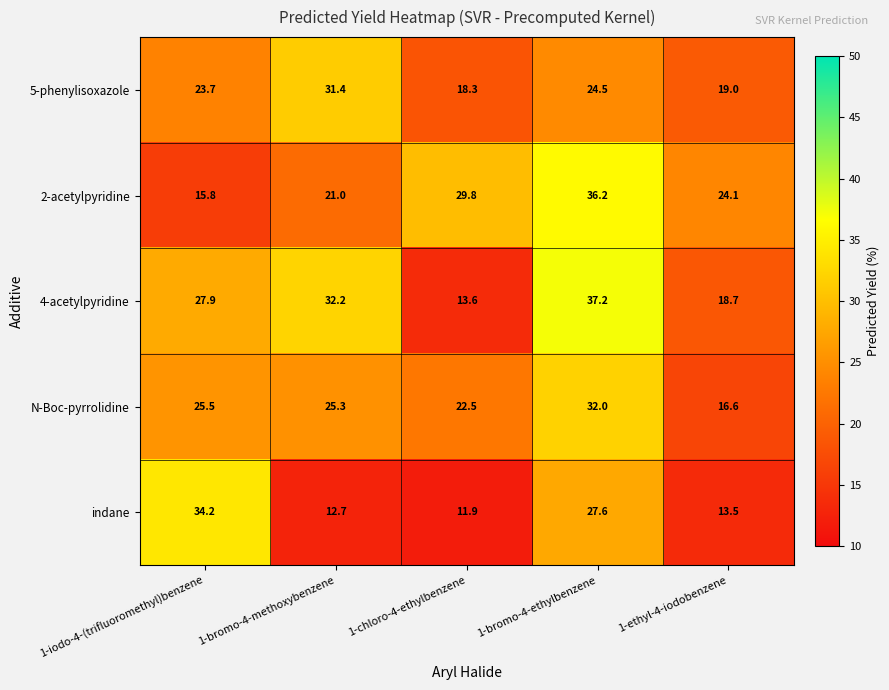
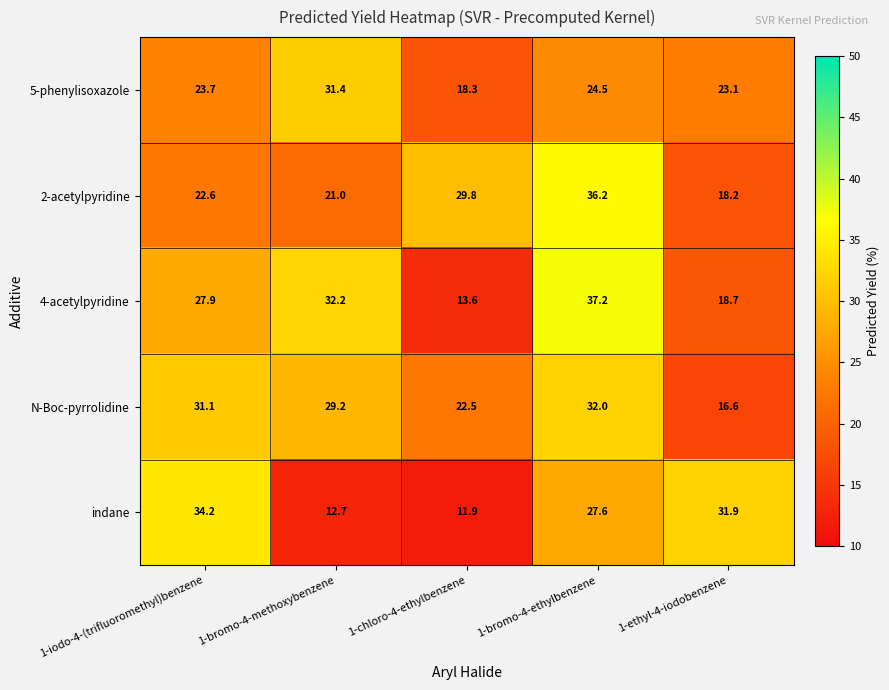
  {
    "5-phenylisoxazole": {
      "1-iodo-4-(trifluoromethyl)benzene": 23.7,
      "1-bromo-4-methoxybenzene": 31.4,
      "1-chloro-4-ethylbenzene": 18.3,
      "1-bromo-4-ethylbenzene": 24.5,
-     "1-ethyl-4-iodobenzene": 19.0
+     "1-ethyl-4-iodobenzene": 23.1
    },
    "2-acetylpyridine": {
-     "1-iodo-4-(trifluoromethyl)benzene": 15.8,
+     "1-iodo-4-(trifluoromethyl)benzene": 22.6,
      "1-bromo-4-methoxybenzene": 21.0,
      "1-chloro-4-ethylbenzene": 29.8,
      "1-bromo-4-ethylbenzene": 36.2,
-     "1-ethyl-4-iodobenzene": 24.1
+     "1-ethyl-4-iodobenzene": 18.2
    },
    "4-acetylpyridine": {
      "1-iodo-4-(trifluoromethyl)benzene": 27.9,
      "1-bromo-4-methoxybenzene": 32.2,
      "1-chloro-4-ethylbenzene": 13.6,
      "1-bromo-4-ethylbenzene": 37.2,
      "1-ethyl-4-iodobenzene": 18.7
    },
    "N-Boc-pyrrolidine": {
-     "1-iodo-4-(trifluoromethyl)benzene": 25.5,
-     "1-bromo-4-methoxybenzene": 25.3,
+     "1-iodo-4-(trifluoromethyl)benzene": 31.1,
+     "1-bromo-4-methoxybenzene": 29.2,
      "1-chloro-4-ethylbenzene": 22.5,
      "1-bromo-4-ethylbenzene": 32.0,
      "1-ethyl-4-iodobenzene": 16.6
    },
    "indane": {
      "1-iodo-4-(trifluoromethyl)benzene": 34.2,
      "1-bromo-4-methoxybenzene": 12.7,
      "1-chloro-4-ethylbenzene": 11.9,
      "1-bromo-4-ethylbenzene": 27.6,
-     "1-ethyl-4-iodobenzene": 13.5
+     "1-ethyl-4-iodobenzene": 31.9
    }
  }
